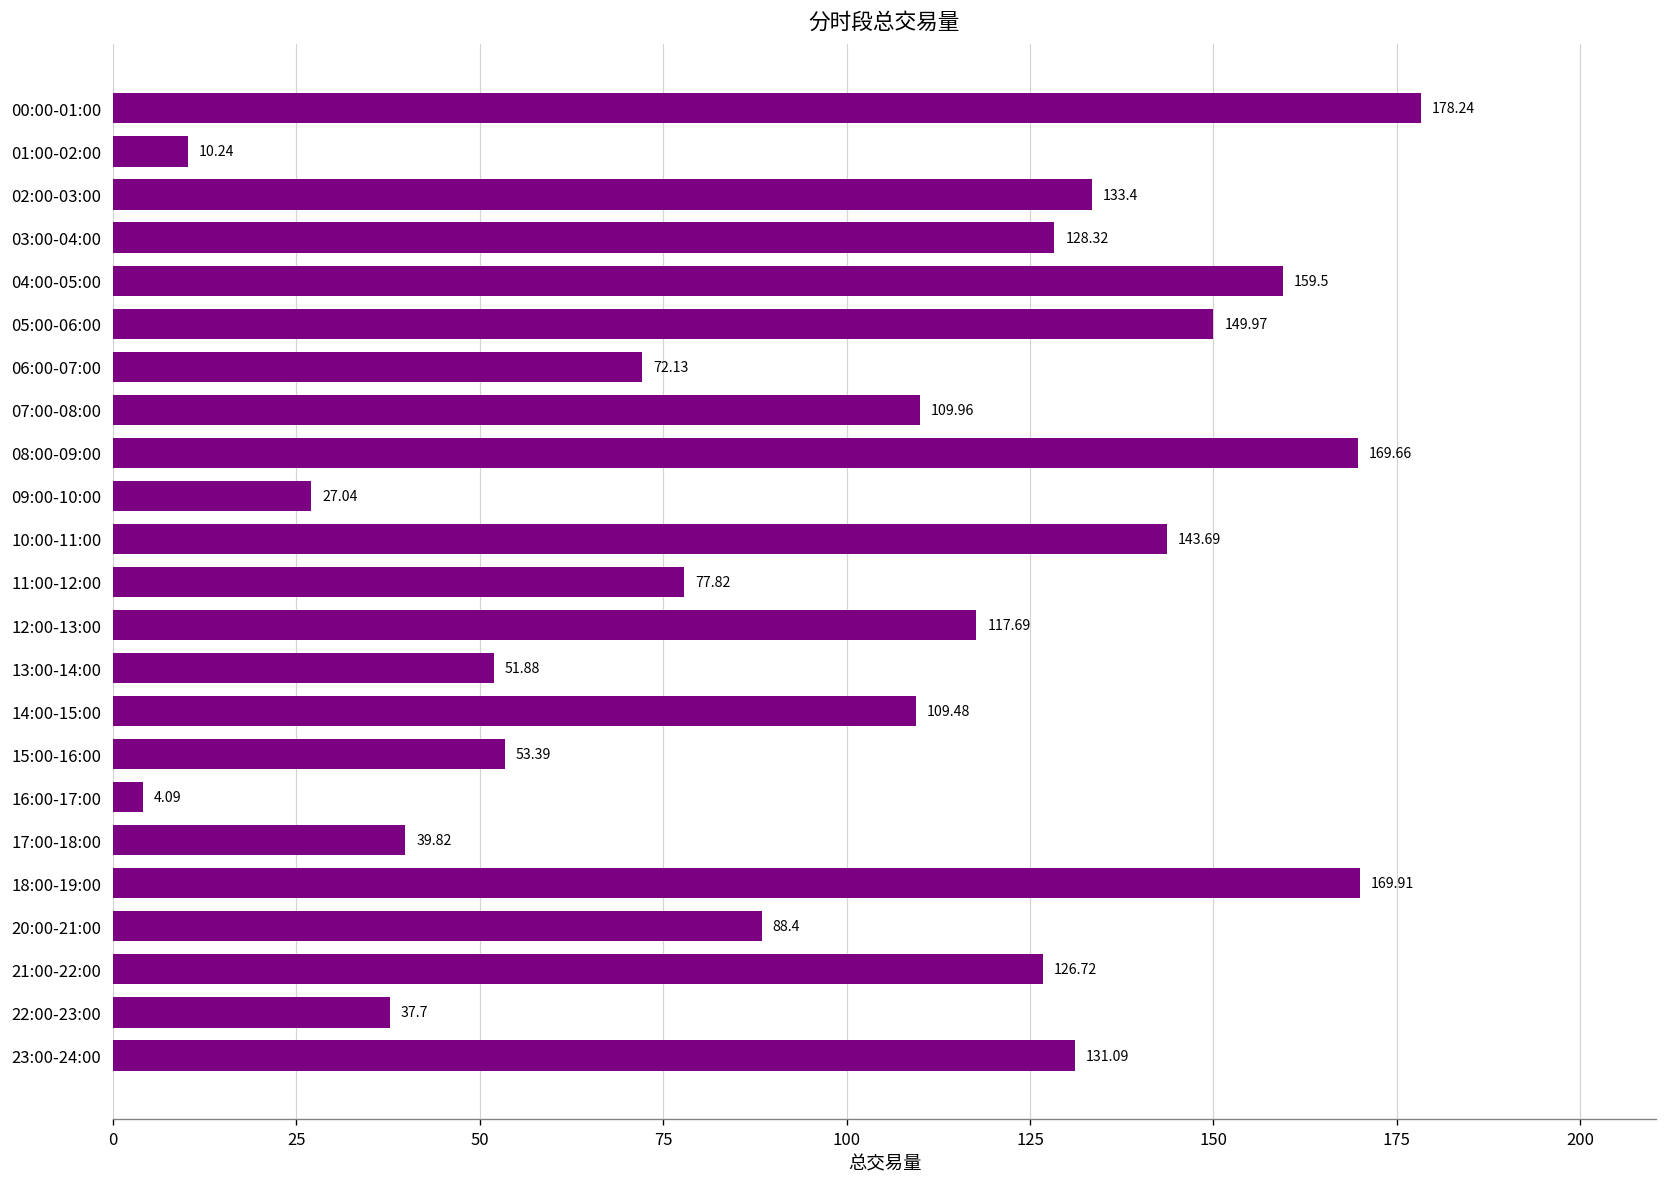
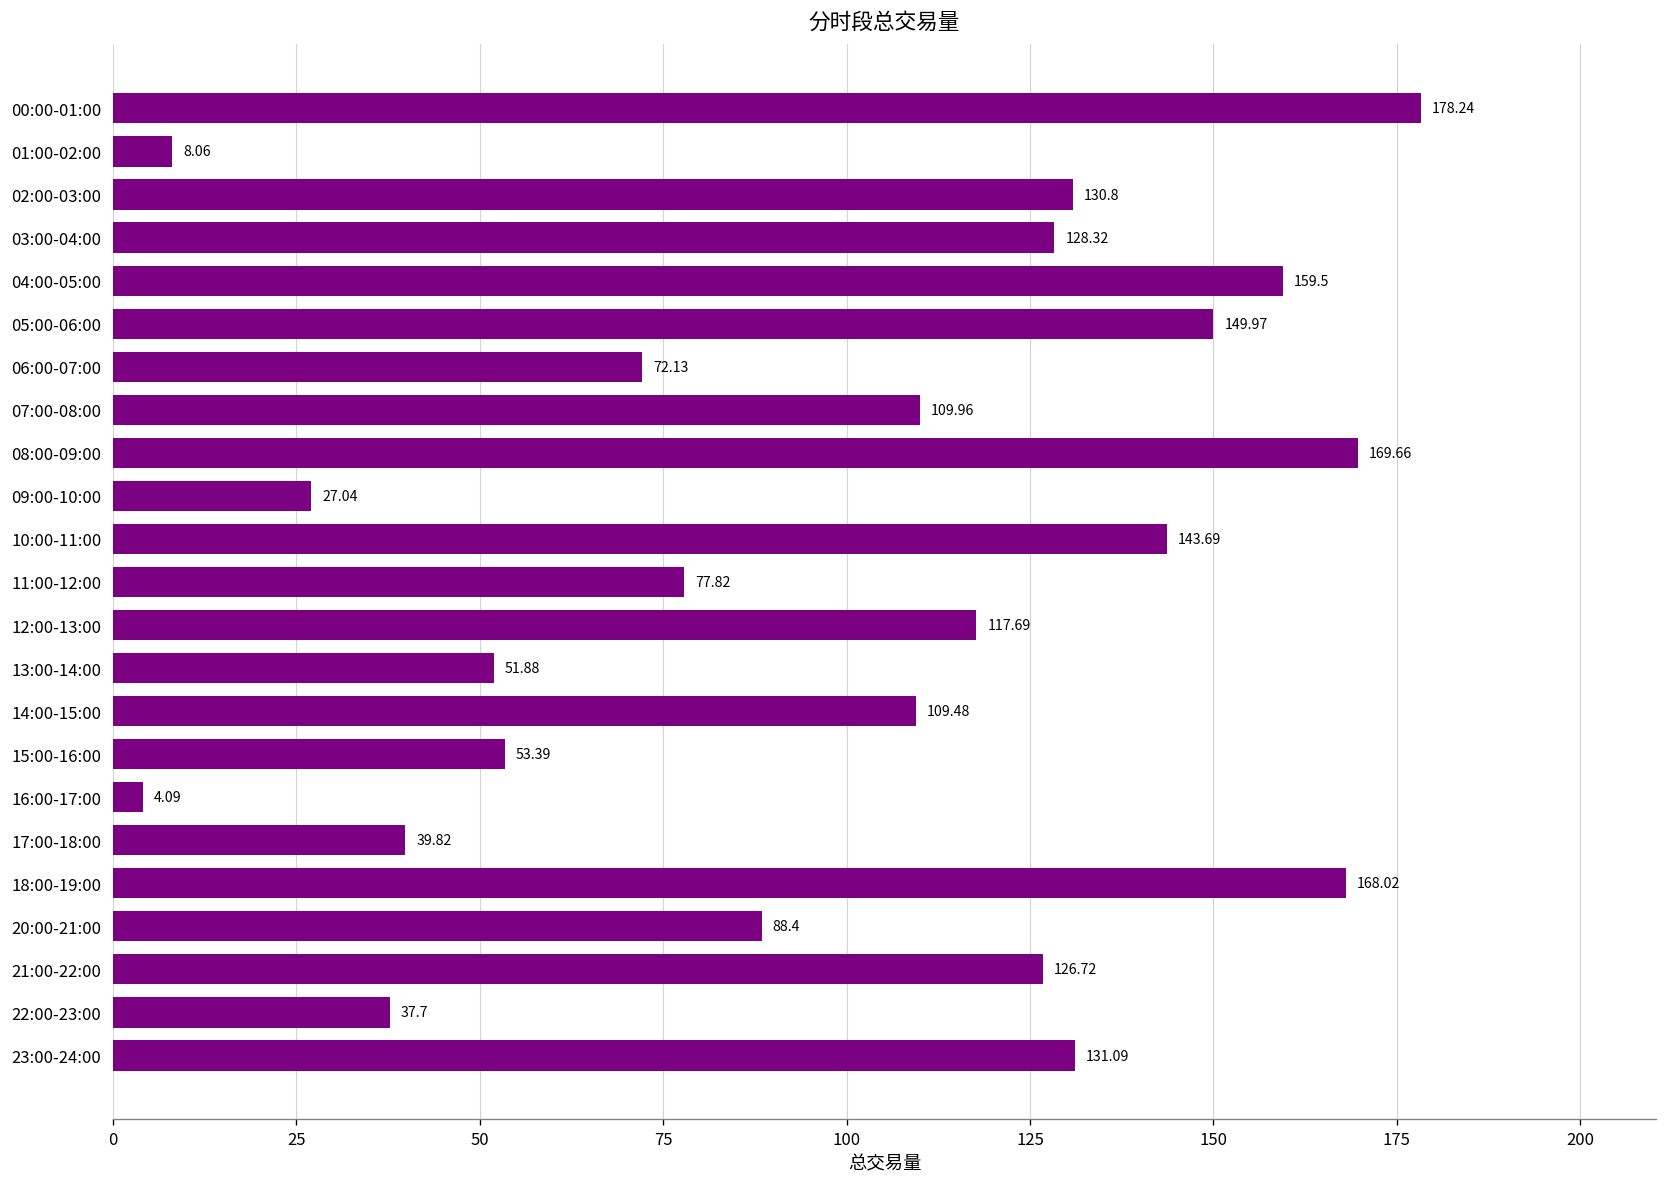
  {
    "00:00-01:00": 178.24,
-   "01:00-02:00": 10.24,
-   "02:00-03:00": 133.4,
+   "01:00-02:00": 8.06,
+   "02:00-03:00": 130.8,
    "03:00-04:00": 128.32,
    "04:00-05:00": 159.5,
    "05:00-06:00": 149.97,
    "06:00-07:00": 72.13,
    "07:00-08:00": 109.96,
    "08:00-09:00": 169.66,
    "09:00-10:00": 27.04,
    "10:00-11:00": 143.69,
    "11:00-12:00": 77.82,
    "12:00-13:00": 117.69,
    "13:00-14:00": 51.88,
    "14:00-15:00": 109.48,
    "15:00-16:00": 53.39,
    "16:00-17:00": 4.09,
    "17:00-18:00": 39.82,
-   "18:00-19:00": 169.91,
+   "18:00-19:00": 168.02,
    "20:00-21:00": 88.4,
    "21:00-22:00": 126.72,
    "22:00-23:00": 37.7,
    "23:00-24:00": 131.09
  }
